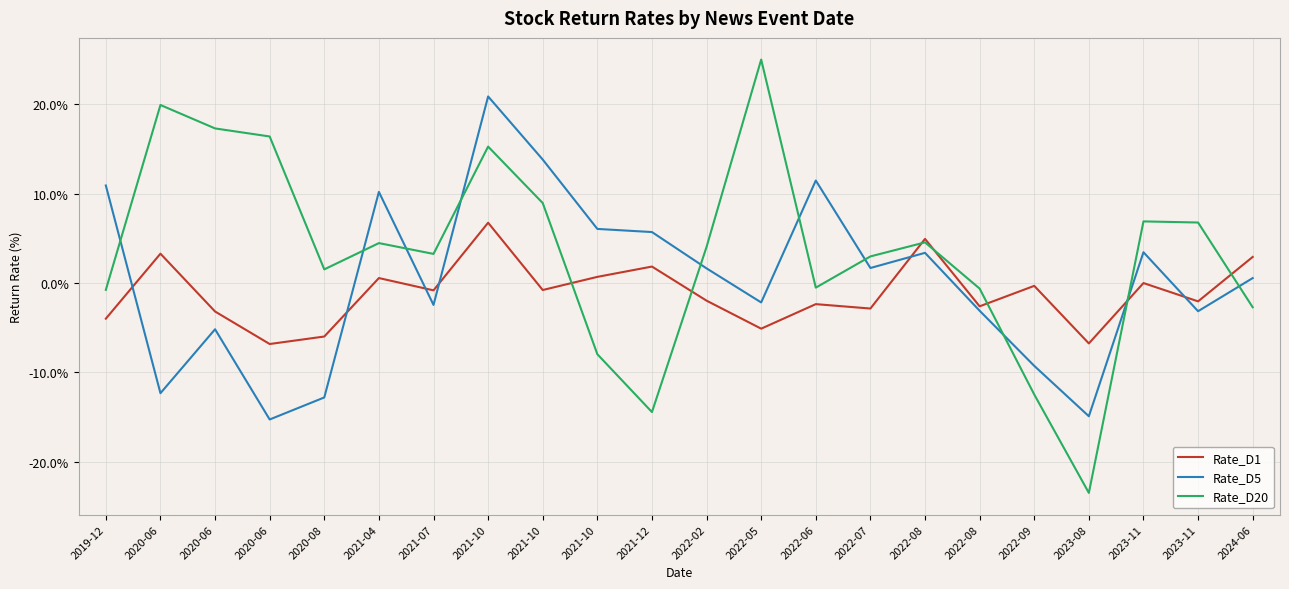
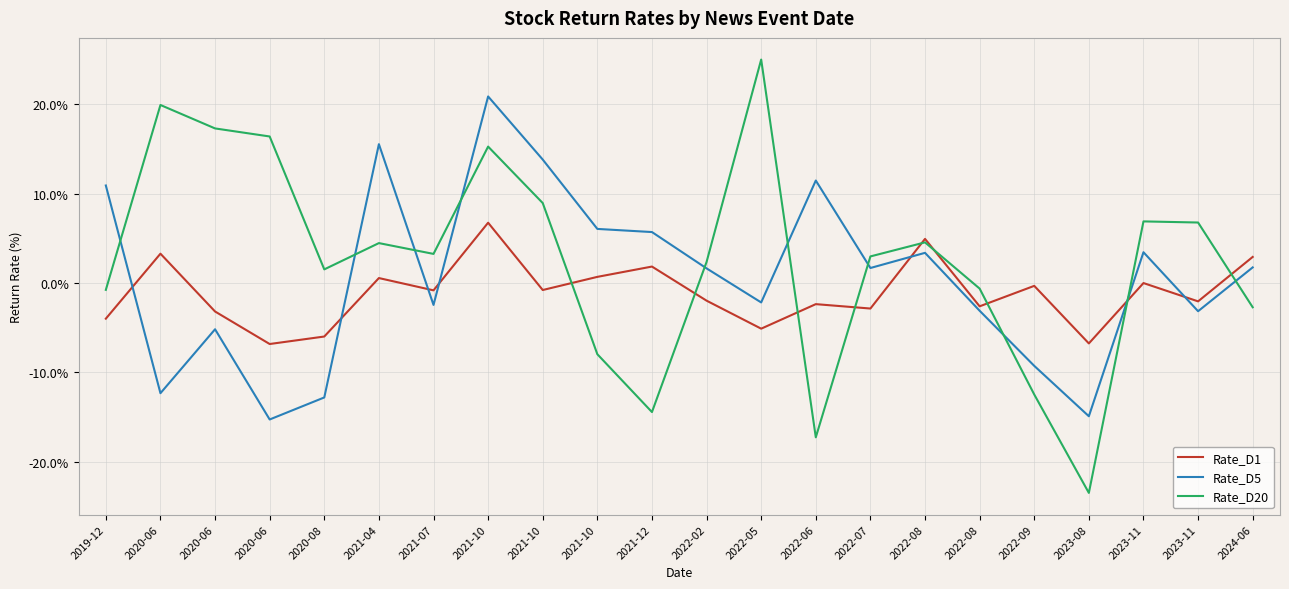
  {
    "Rate_D1": {
      "2019-12": "-4%",
      "2020-08": "-6%",
      "2021-04": "1%",
      "2021-07": "-1%",
      "2021-12": "2%",
      "2022-02": "-2%",
      "2022-05": "-5%",
      "2022-06": "-2%",
      "2022-07": "-3%",
      "2022-09": "0%",
      "2023-08": "-7%",
      "2024-06": "3%"
    },
    "Rate_D5": {
      "2019-12": "11%",
      "2020-08": "-13%",
-     "2021-04": "10%",
+     "2021-04": "16%",
      "2021-07": "-2%",
      "2021-12": "6%",
      "2022-02": "2%",
      "2022-05": "-2%",
      "2022-06": "11%",
      "2022-07": "2%",
      "2022-09": "-9%",
      "2023-08": "-15%",
-     "2024-06": "1%"
+     "2024-06": "2%"
    },
    "Rate_D20": {
      "2019-12": "-1%",
      "2020-08": "2%",
      "2021-04": "4%",
      "2021-07": "3%",
      "2021-12": "-14%",
-     "2022-02": "4%",
+     "2022-02": "2%",
      "2022-05": "25%",
-     "2022-06": "-1%",
+     "2022-06": "-17%",
      "2022-07": "3%",
      "2022-09": "-12%",
      "2023-08": "-23%",
      "2024-06": "-3%"
    }
  }
